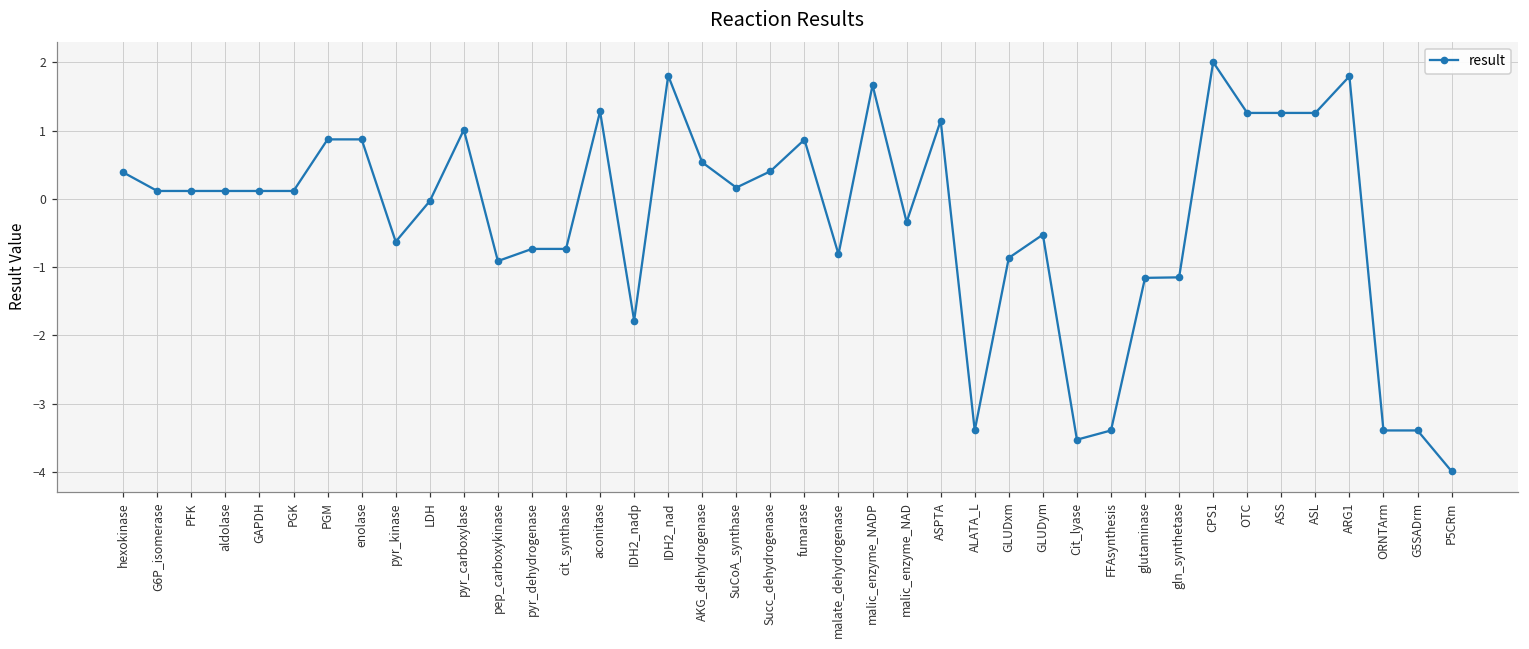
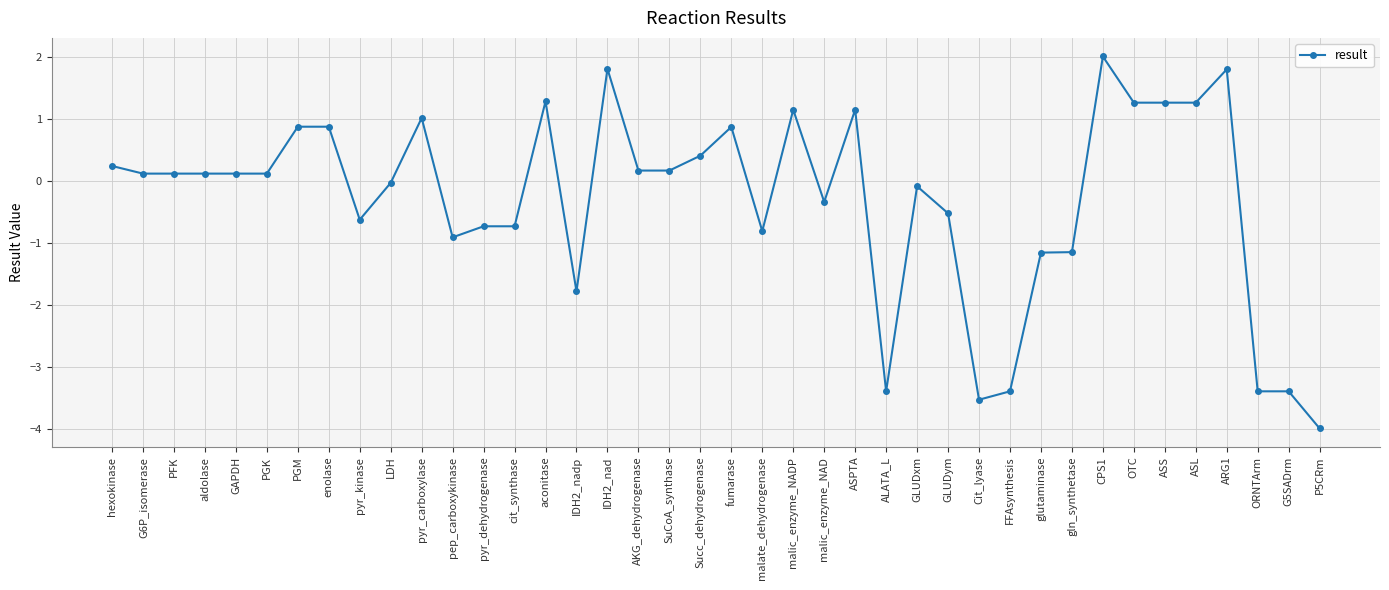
  {
-   "hexokinase": 0.4,
+   "hexokinase": 0.2,
    "G6P_isomerase": 0.1,
    "PFK": 0.1,
    "aldolase": 0.1,
    "GAPDH": 0.1,
    "PGK": 0.1,
    "PGM": 0.9,
    "enolase": 0.9,
    "pyr_kinase": -0.6,
    "LDH": 0.0,
    "pyr_carboxylase": 1.0,
    "pep_carboxykinase": -0.9,
    "pyr_dehydrogenase": -0.7,
    "cit_synthase": -0.7,
    "aconitase": 1.3,
    "IDH2_nadp": -1.8,
    "IDH2_nad": 1.8,
-   "AKG_dehydrogenase": 0.5,
+   "AKG_dehydrogenase": 0.2,
    "SuCoA_synthase": 0.2,
    "Succ_dehydrogenase": 0.4,
    "fumarase": 0.9,
    "malate_dehydrogenase": -0.8,
-   "malic_enzyme_NADP": 1.7,
+   "malic_enzyme_NADP": 1.1,
    "malic_enzyme_NAD": -0.3,
    "ASPTA": 1.1,
    "ALATA_L": -3.4,
-   "GLUDxm": -0.9,
+   "GLUDxm": -0.1,
    "GLUDym": -0.5,
    "Cit_lyase": -3.5,
    "FFAsynthesis": -3.4,
    "glutaminase": -1.2,
    "gln_synthetase": -1.2,
    "CPS1": 2.0,
    "OTC": 1.3,
    "ASS": 1.3,
    "ASL": 1.3,
    "ARG1": 1.8,
    "ORNTArm": -3.4,
    "G5SADrm": -3.4,
    "P5CRm": -4.0
  }
